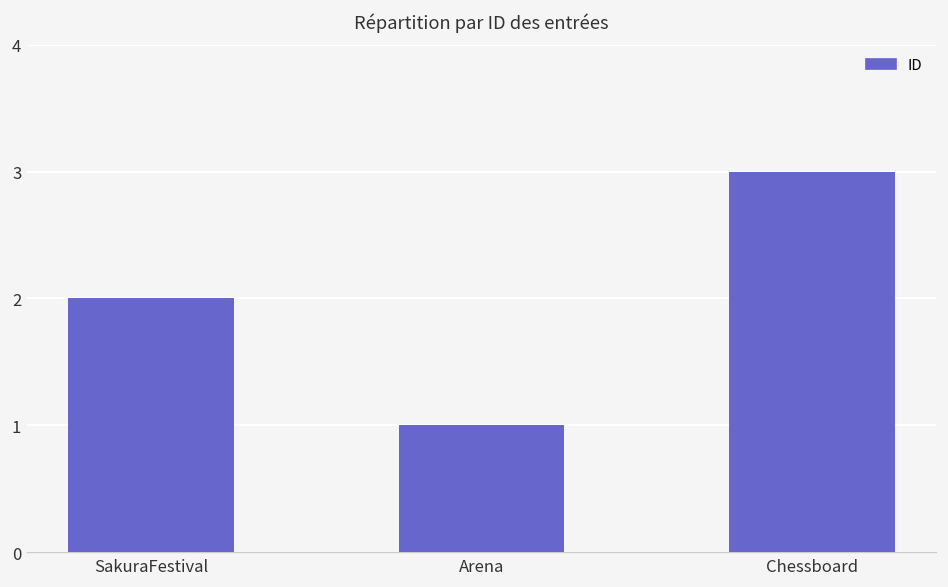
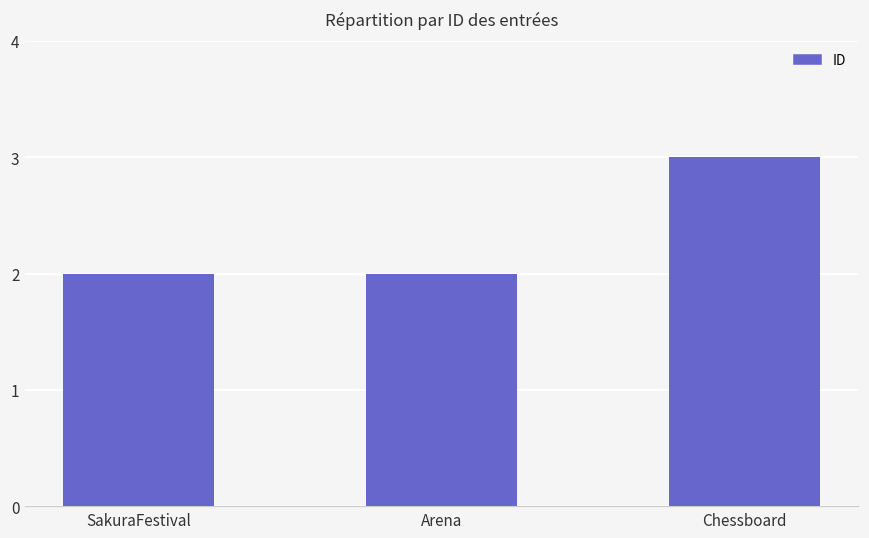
  {
    "SakuraFestival": 2,
-   "Arena": 1,
+   "Arena": 2,
    "Chessboard": 3
  }
